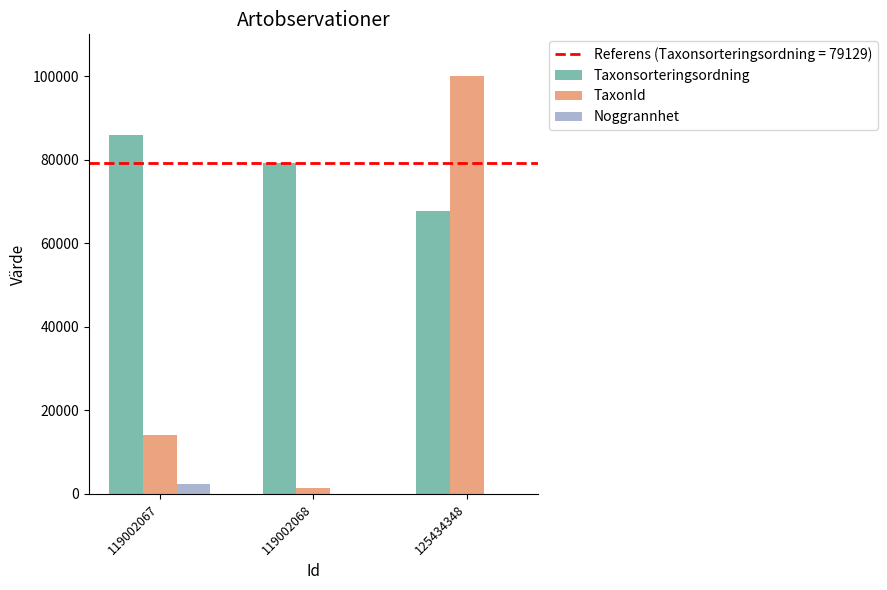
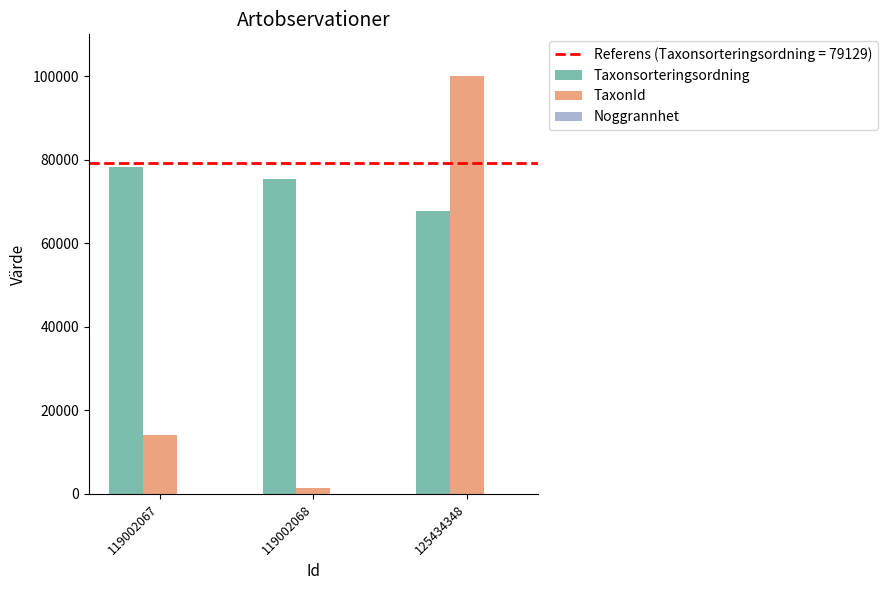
  {
    "Taxonsorteringsordning": {
-     "119002067": 86000,
-     "119002068": 79000,
+     "119002067": 78000,
+     "119002068": 75000,
      "125434348": 68000
    },
    "TaxonId": {
      "119002067": 14000,
      "119002068": 1000,
      "125434348": 100000
    },
    "Noggrannhet": {
-     "119002067": 3000
+     "119002067": 0
    }
  }
